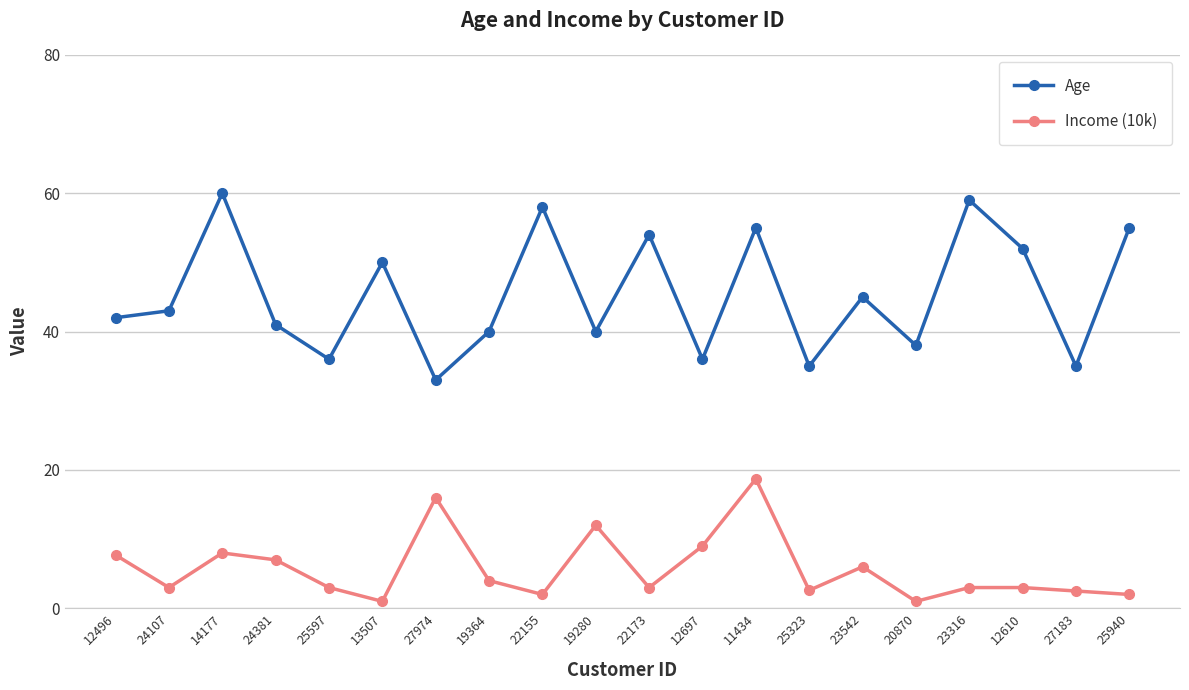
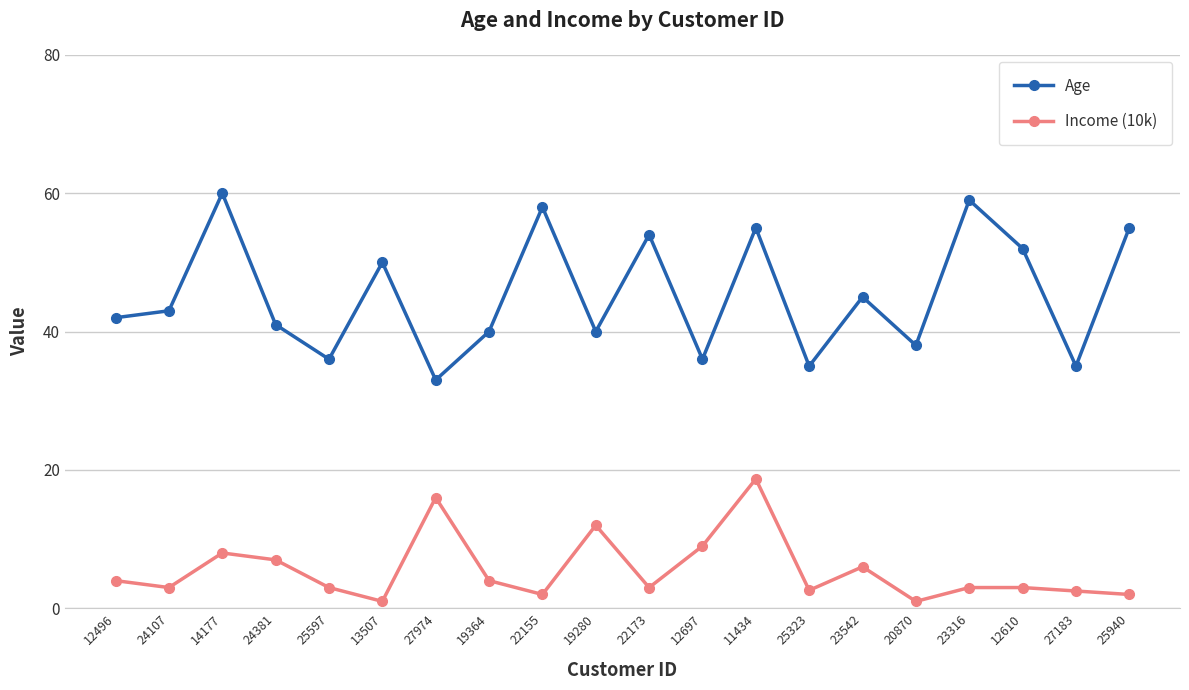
  {
    "Age": {
      "12496": 42,
      "24107": 43,
      "14177": 60,
      "24381": 41,
      "25597": 36,
      "13507": 50,
      "27974": 33,
      "19364": 40,
      "22155": 58,
      "19280": 40,
      "22173": 54,
      "12697": 36,
      "11434": 55,
      "25323": 35,
      "23542": 45,
      "20870": 38,
      "23316": 59,
      "12610": 52,
      "27183": 35,
      "25940": 55
    },
    "Income (10k)": {
-     "12496": 8,
+     "12496": 4,
      "24107": 3,
      "14177": 8,
      "24381": 7,
      "25597": 3,
      "13507": 1,
      "27974": 16,
      "19364": 4,
      "22155": 2,
      "19280": 12,
      "22173": 3,
      "12697": 9,
      "11434": 19,
      "25323": 3,
      "23542": 6,
      "20870": 1,
      "23316": 3,
      "12610": 3,
      "27183": 3,
      "25940": 2
    }
  }
